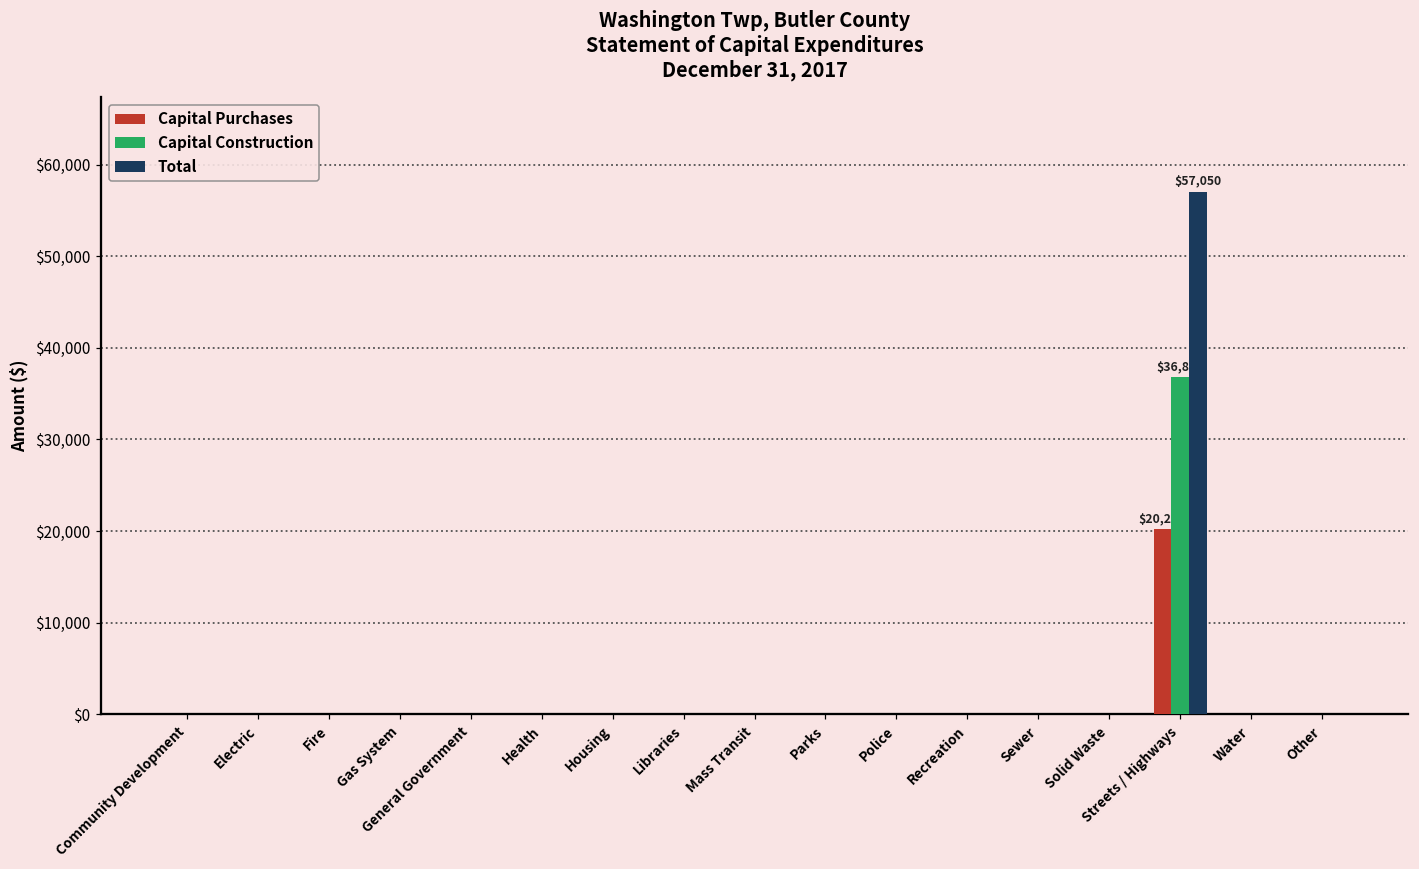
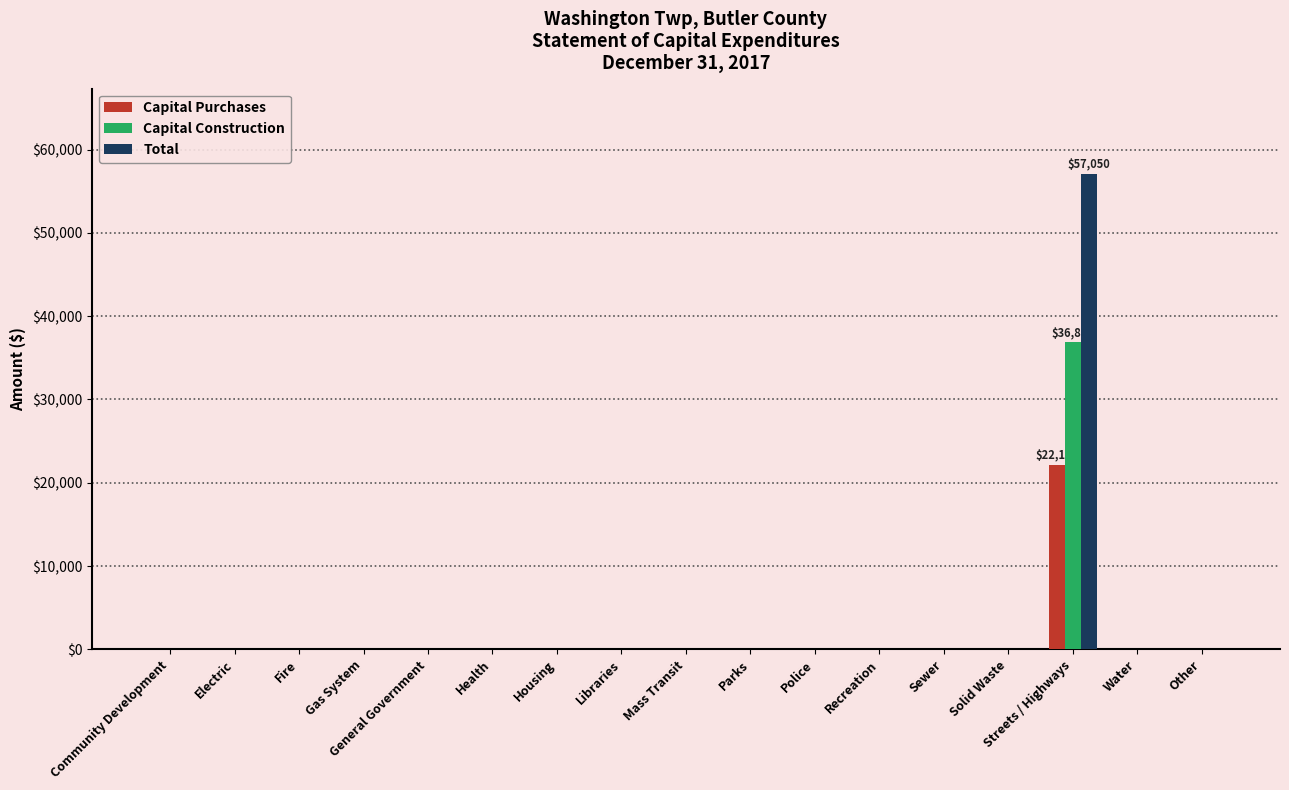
  {
    "Capital Purchases": {
-     "Streets / Highways": "$20,200"
+     "Streets / Highways": "$22,109"
    },
    "Capital Construction": {
      "Streets / Highways": "$36,850"
    },
    "Total": {
      "Streets / Highways": "$57,050"
    }
  }
